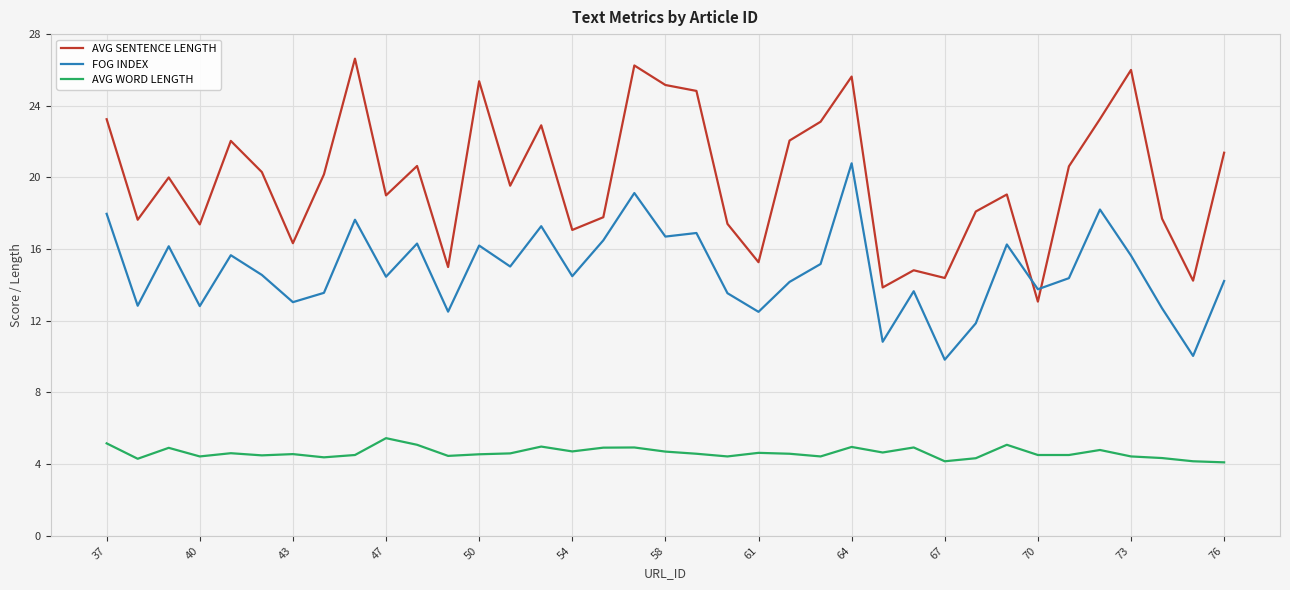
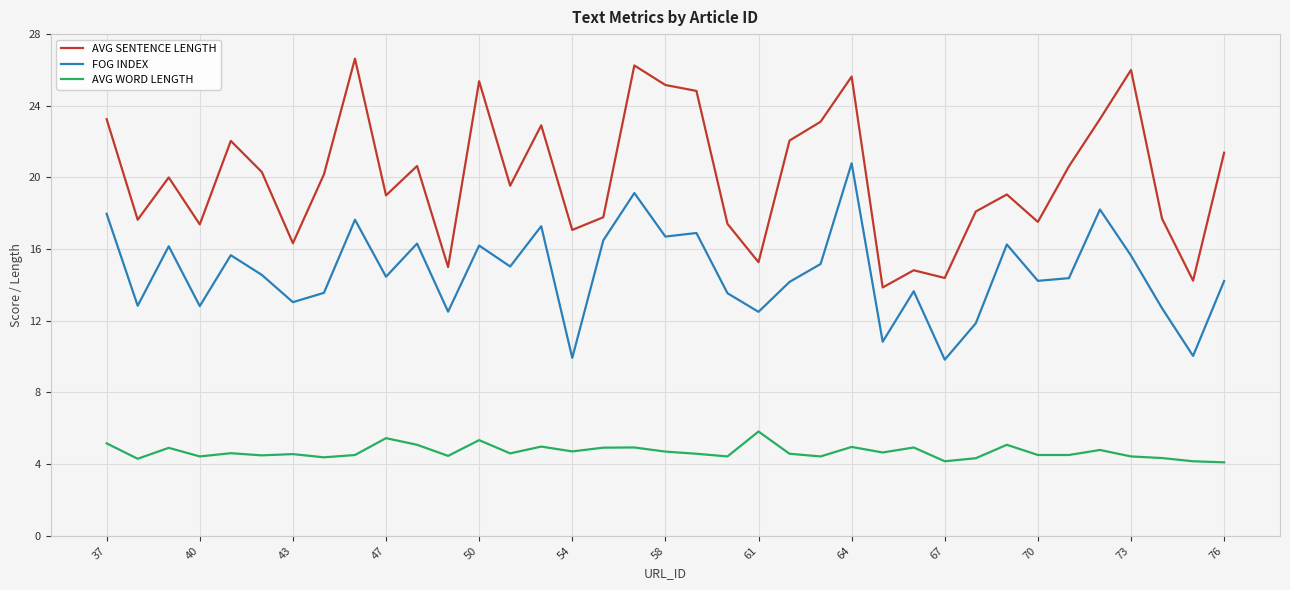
  {
    "AVG SENTENCE LENGTH": {
      "37": 23.3,
      "40": 17.4,
      "43": 16.3,
      "47": 19.0,
      "50": 25.4,
      "54": 17.1,
      "58": 25.2,
      "61": 15.3,
      "64": 25.6,
      "67": 14.4,
-     "70": 13.1,
+     "70": 17.5,
      "73": 26.0,
      "76": 21.4
    },
    "FOG INDEX": {
      "37": 18.0,
      "40": 12.8,
      "43": 13.0,
      "47": 14.5,
      "50": 16.2,
-     "54": 14.5,
+     "54": 9.9,
      "58": 16.7,
      "61": 12.5,
      "64": 20.8,
      "67": 9.8,
-     "70": 13.8,
+     "70": 14.2,
      "73": 15.6,
      "76": 14.2
    },
    "AVG WORD LENGTH": {
      "37": 5.2,
      "40": 4.4,
      "43": 4.6,
      "47": 5.5,
-     "50": 4.6,
+     "50": 5.3,
      "54": 4.7,
      "58": 4.7,
-     "61": 4.6,
+     "61": 5.8,
      "64": 5.0,
      "67": 4.2,
      "70": 4.5,
      "73": 4.4,
      "76": 4.1
    }
  }
